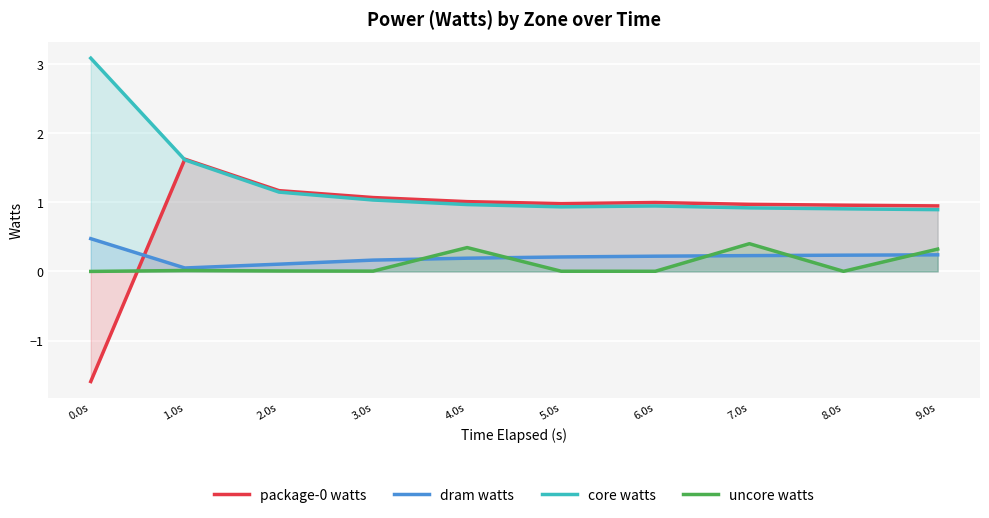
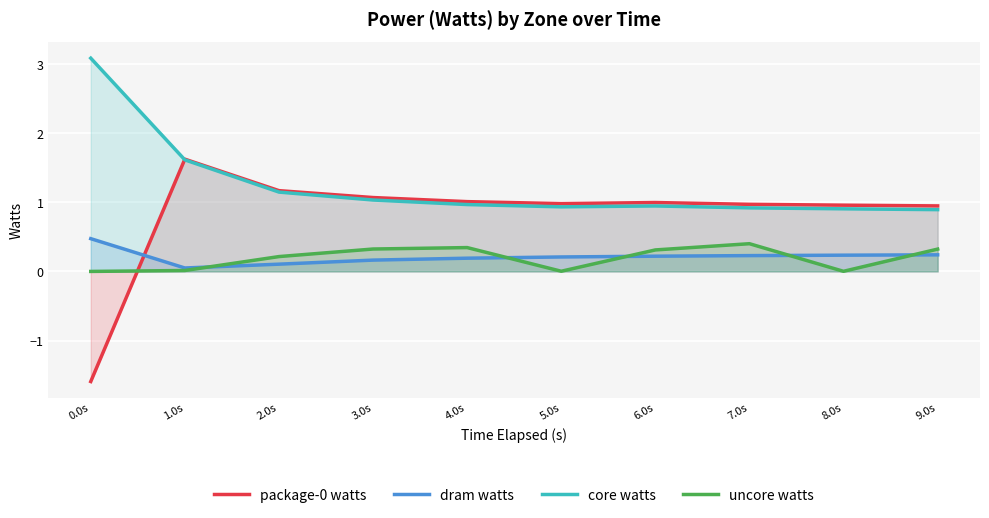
  {
    "uncore watts": {
-     "2.0s": 0.0,
-     "3.0s": 0.0,
+     "2.0s": 0.2,
+     "3.0s": 0.3,
      "4.0s": 0.3,
      "5.0s": 0.0,
-     "6.0s": 0.0,
+     "6.0s": 0.3,
      "7.0s": 0.4,
      "8.0s": 0.0,
      "9.0s": 0.3
    }
  }
